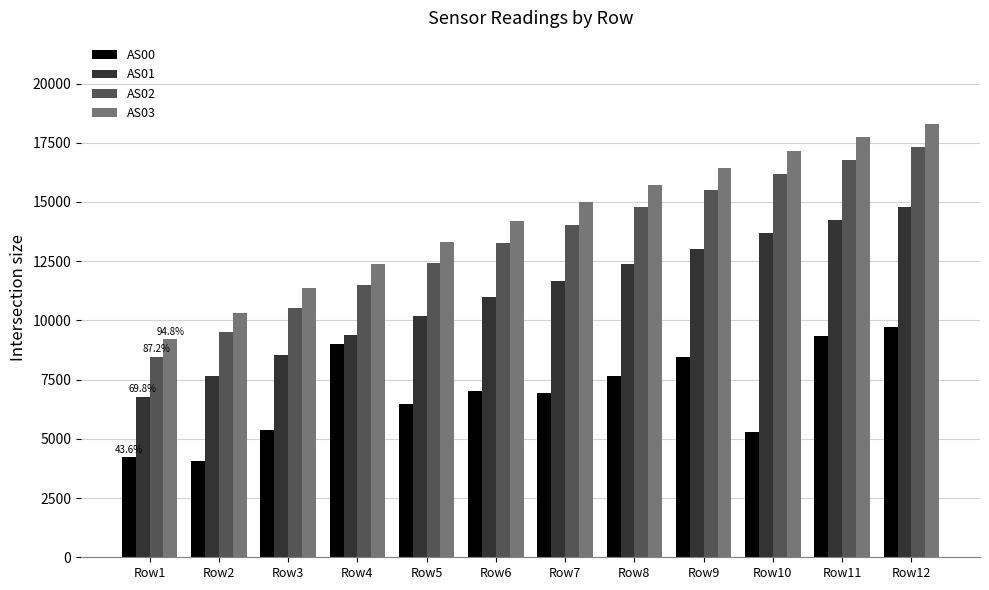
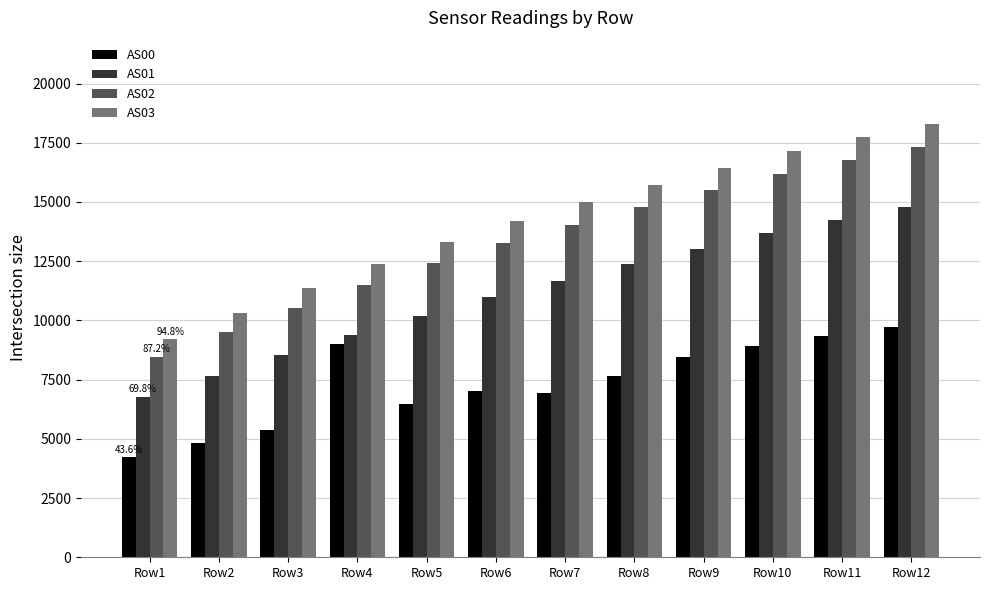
  {
    "AS00": {
-     "Row2": 4100,
+     "Row2": 4800,
      "Row3": 5400,
      "Row4": 9000,
      "Row5": 6500,
      "Row6": 7000,
      "Row7": 7000,
      "Row8": 7700,
      "Row9": 8500,
-     "Row10": 5300,
+     "Row10": 8900,
      "Row11": 9300,
      "Row12": 9700
    }
  }
